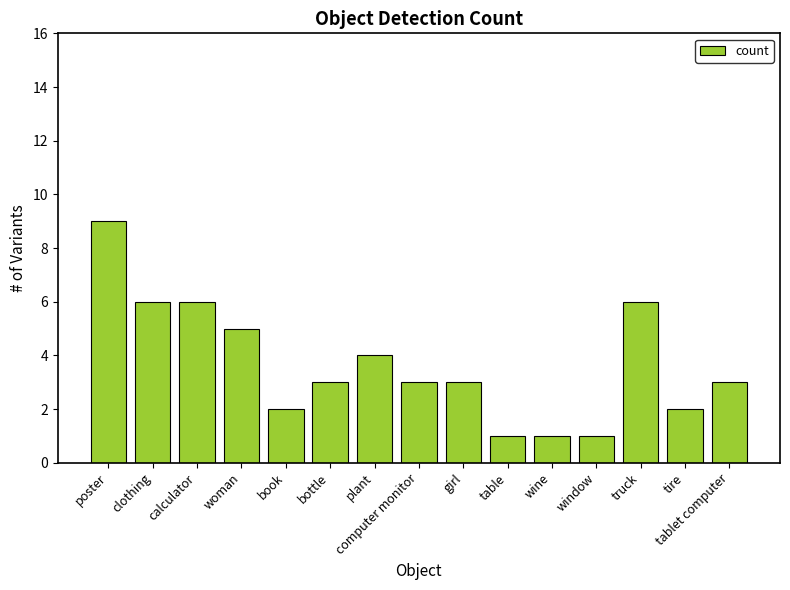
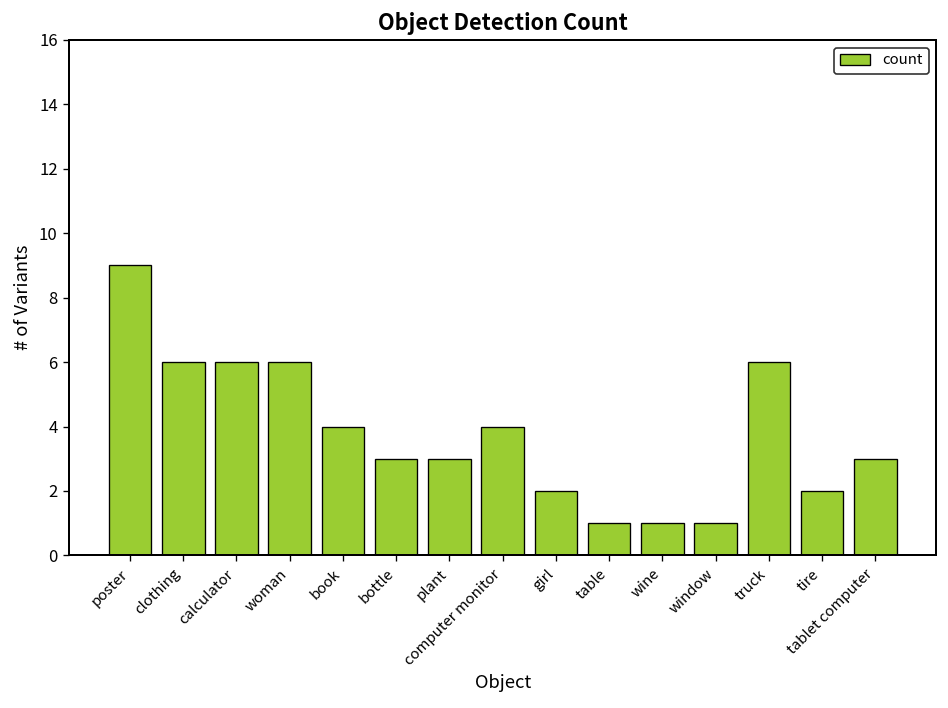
  {
    "poster": 9,
    "clothing": 6,
    "calculator": 6,
-   "woman": 5,
-   "book": 2,
+   "woman": 6,
+   "book": 4,
    "bottle": 3,
-   "plant": 4,
-   "computer monitor": 3,
-   "girl": 3,
+   "plant": 3,
+   "computer monitor": 4,
+   "girl": 2,
    "table": 1,
    "wine": 1,
    "window": 1,
    "truck": 6,
    "tire": 2,
    "tablet computer": 3
  }
